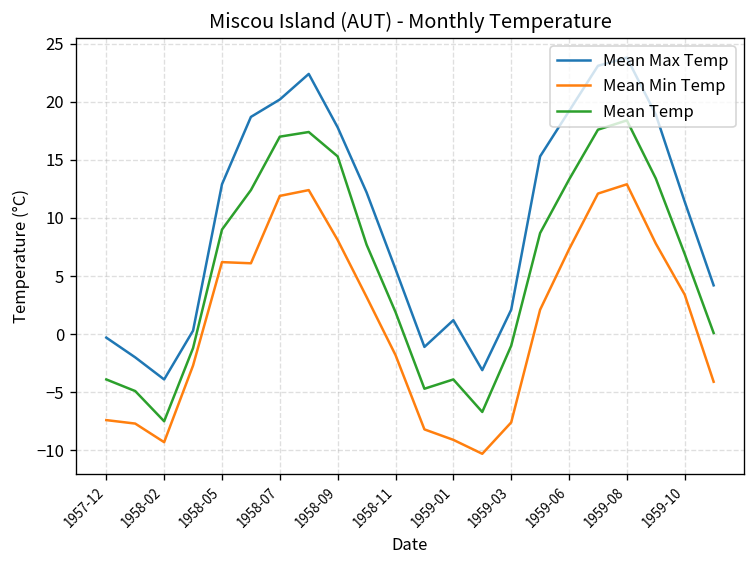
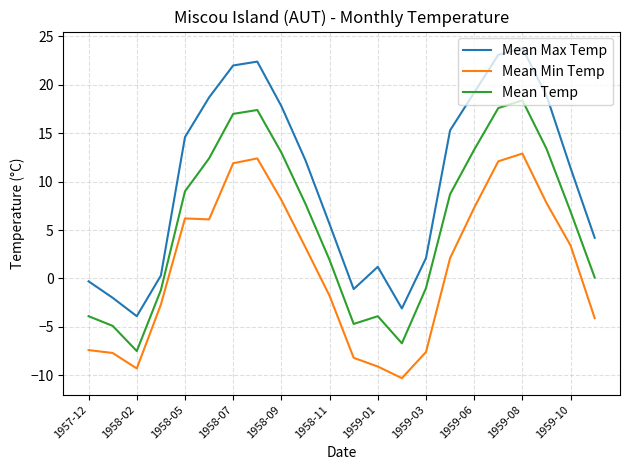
  {
    "Mean Max Temp": {
      "1957-12": 0,
      "1958-02": -4,
-     "1958-05": 13,
-     "1958-07": 20,
+     "1958-05": 15,
+     "1958-07": 22,
      "1958-09": 18,
      "1958-11": 6,
      "1959-01": 1,
      "1959-03": 2,
      "1959-10": 11
    },
    "Mean Min Temp": {
      "1957-12": -7,
      "1958-02": -9,
      "1958-05": 6,
      "1958-07": 12,
      "1958-09": 8,
      "1958-11": -2,
      "1959-01": -9,
      "1959-03": -8,
      "1959-06": 7,
      "1959-08": 13,
      "1959-10": 3
    },
    "Mean Temp": {
      "1957-12": -4,
      "1958-02": -8,
      "1958-05": 9,
      "1958-07": 17,
-     "1958-09": 15,
+     "1958-09": 13,
      "1958-11": 2,
      "1959-01": -4,
      "1959-03": -1,
      "1959-06": 13,
      "1959-10": 7
    }
  }
